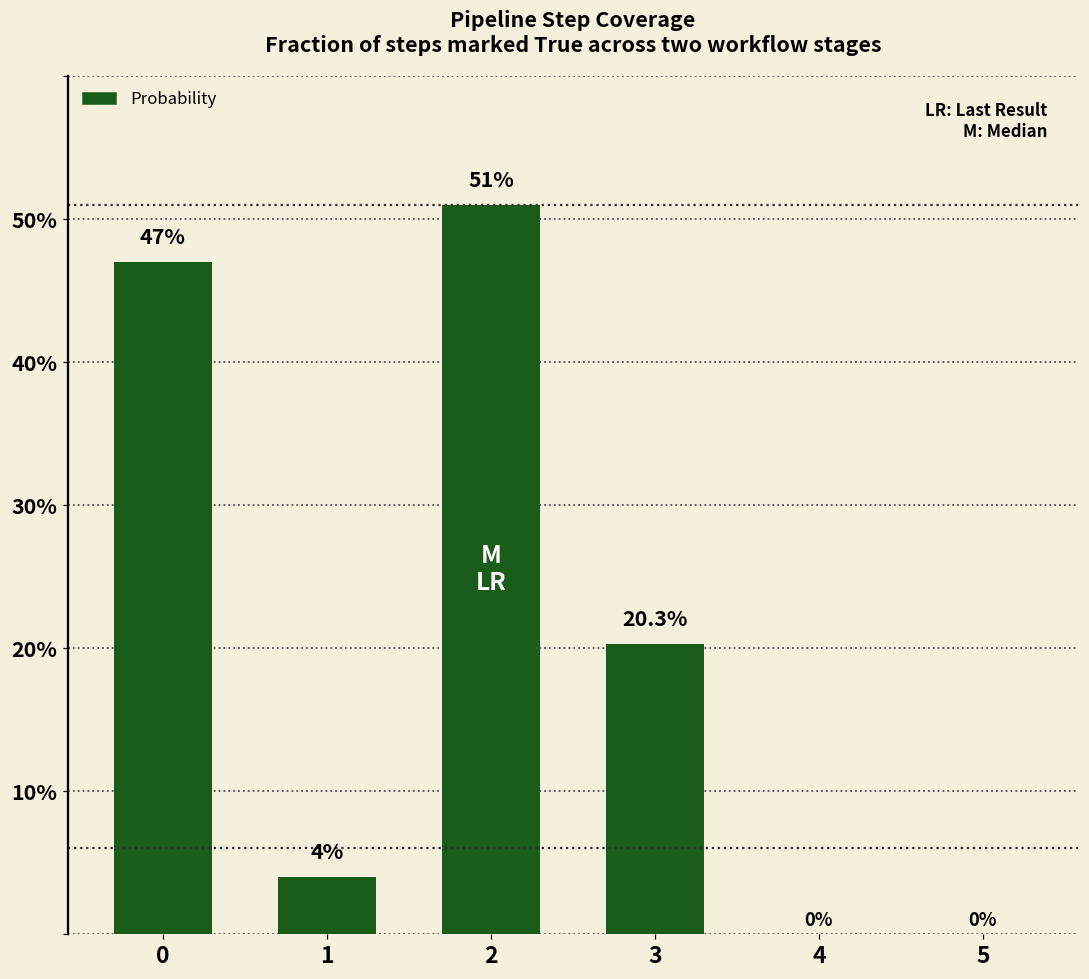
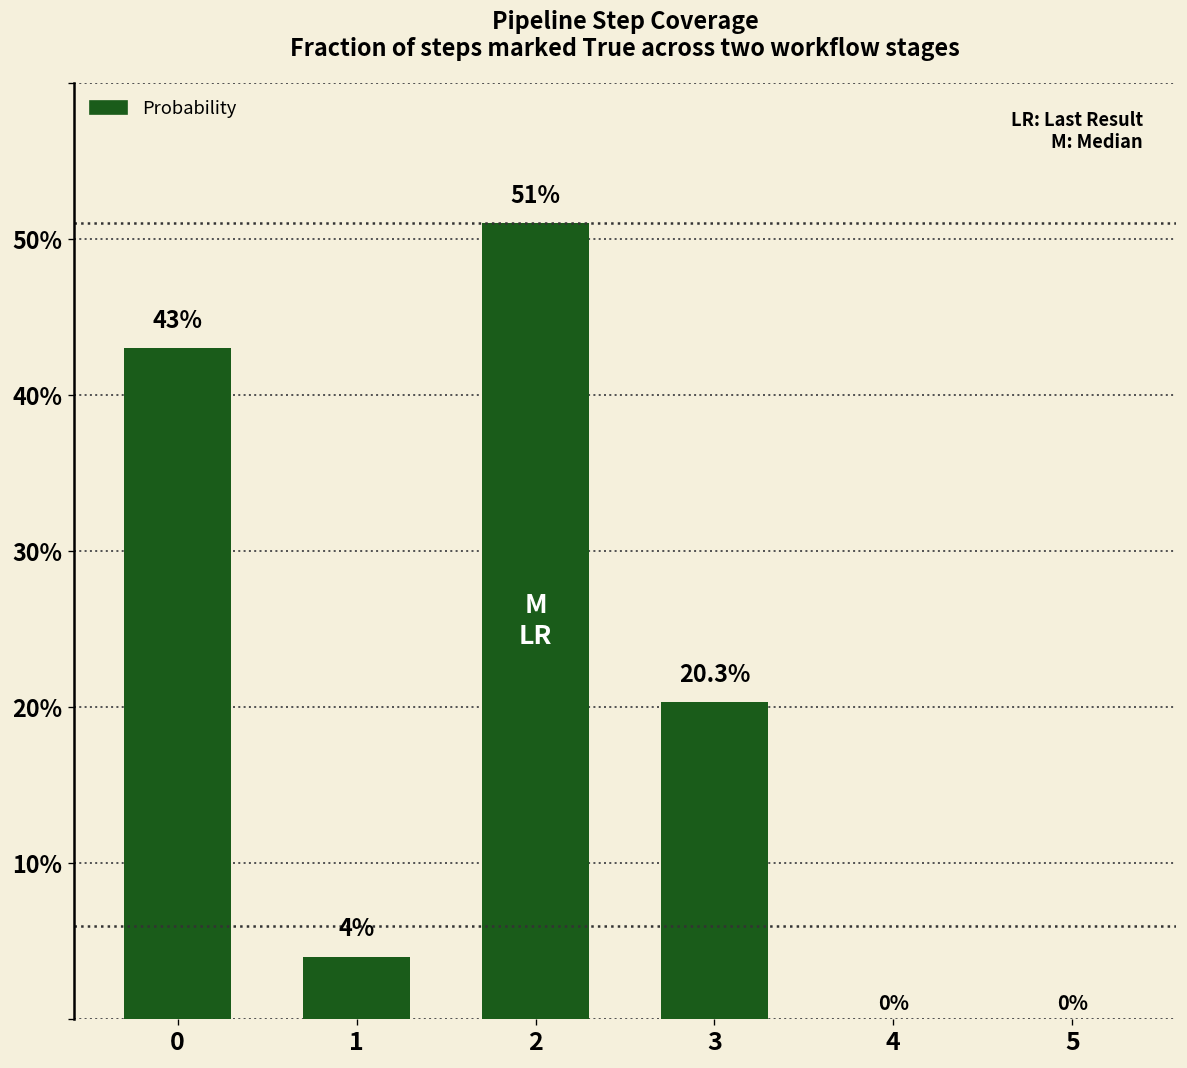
  {
-   "0": "47%",
+   "0": "43%",
    "1": "4%",
    "2": "51%",
    "3": "20.3%",
    "4": "0%",
    "5": "0%"
  }
